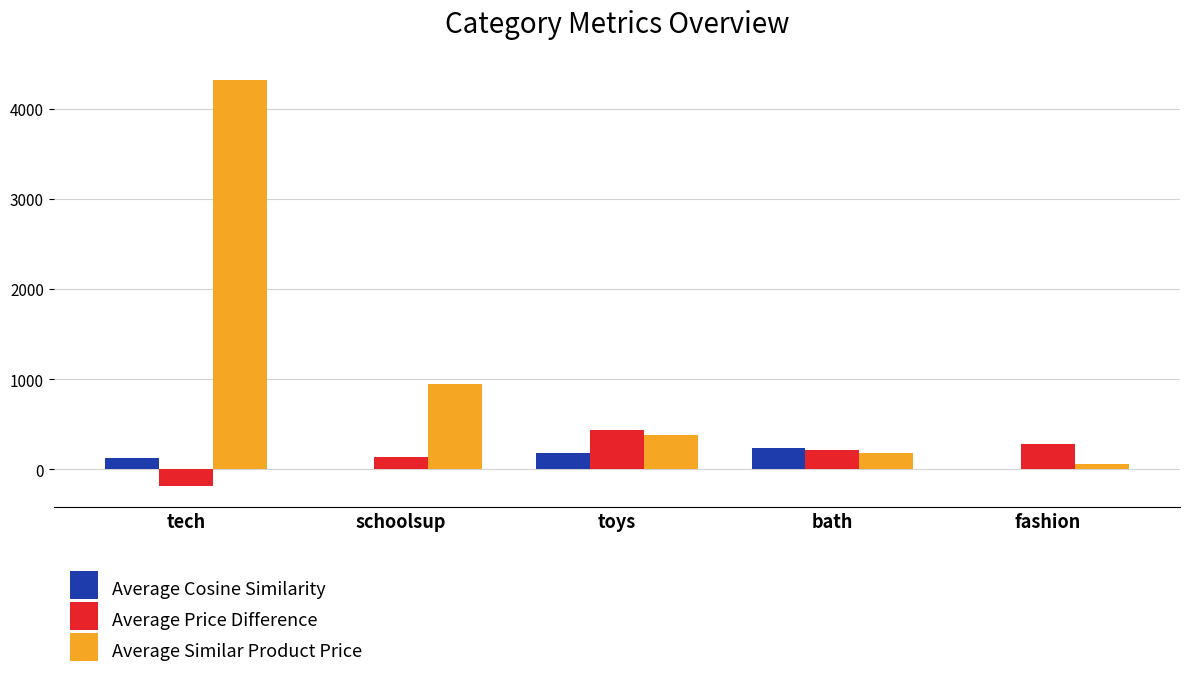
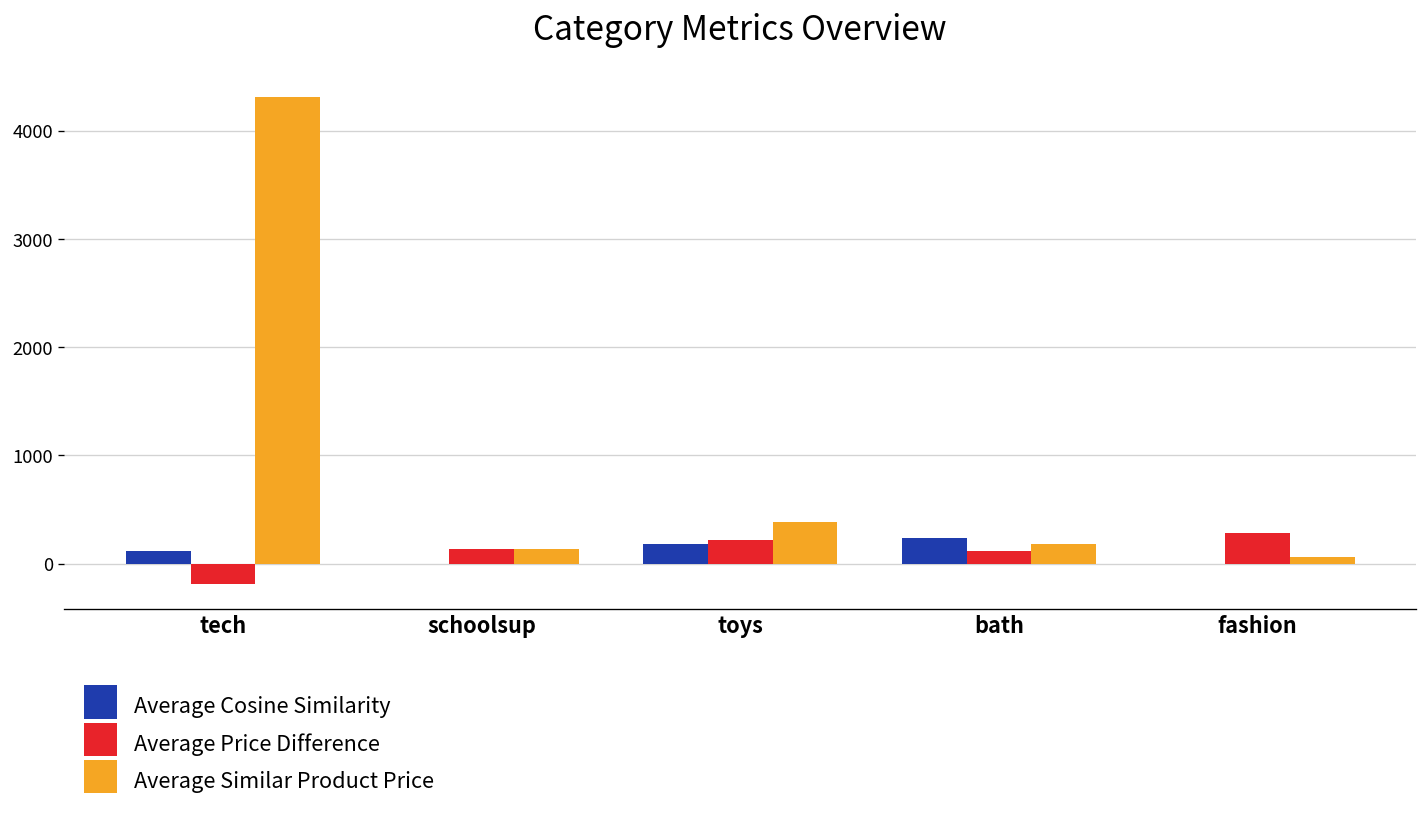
  {
    "Average Cosine Similarity": {
      "tech": 100,
      "toys": 200,
      "bath": 200
    },
    "Average Price Difference": {
      "tech": -200,
      "schoolsup": 100,
-     "toys": 400,
-     "bath": 200,
+     "toys": 200,
+     "bath": 100,
      "fashion": 300
    },
    "Average Similar Product Price": {
      "tech": 4300,
-     "schoolsup": 900,
+     "schoolsup": 100,
      "toys": 400,
      "bath": 200,
      "fashion": 100
    }
  }
